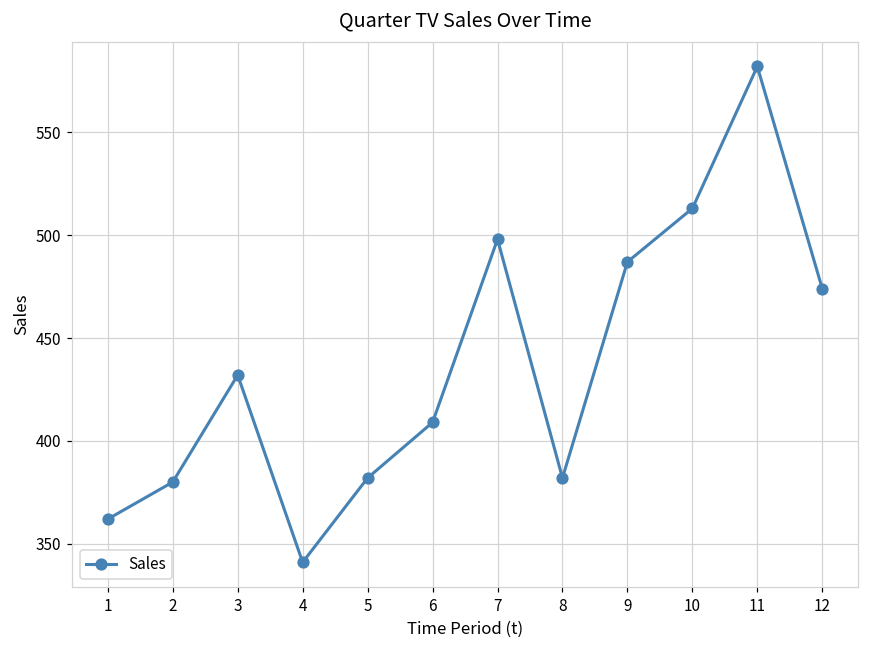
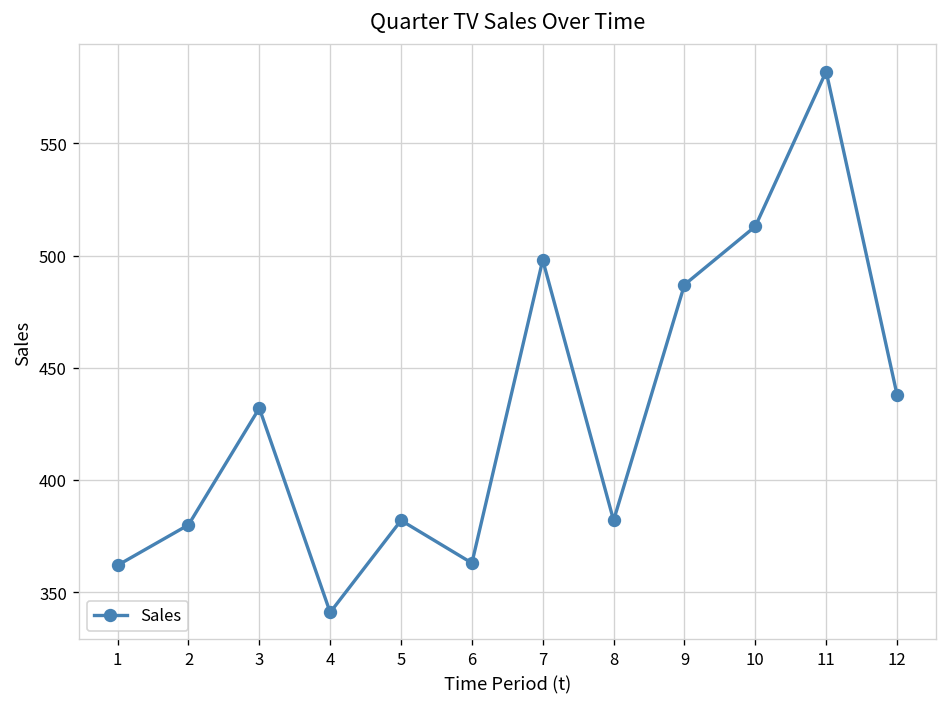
  {
    "1": 362,
    "2": 380,
    "3": 432,
    "4": 341,
    "5": 382,
-   "6": 409,
+   "6": 363,
    "7": 498,
    "8": 382,
    "9": 487,
    "10": 513,
    "11": 582,
-   "12": 474
+   "12": 438
  }
